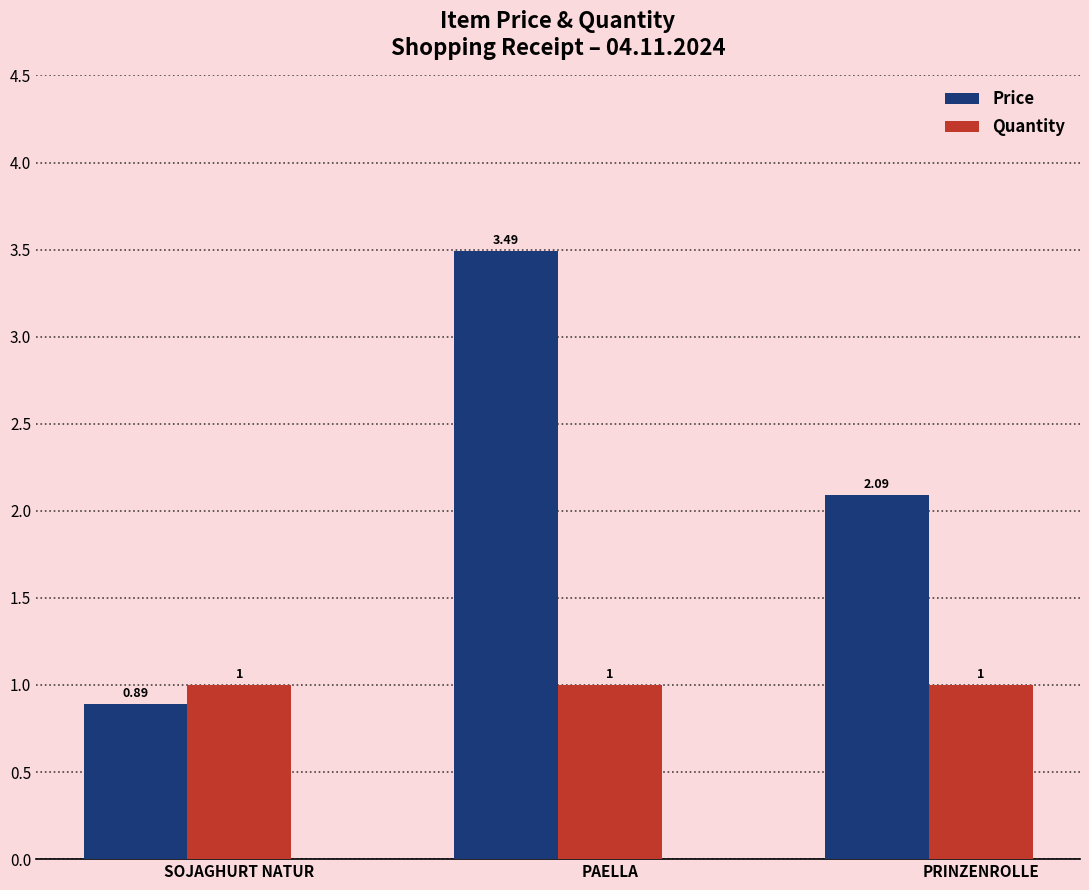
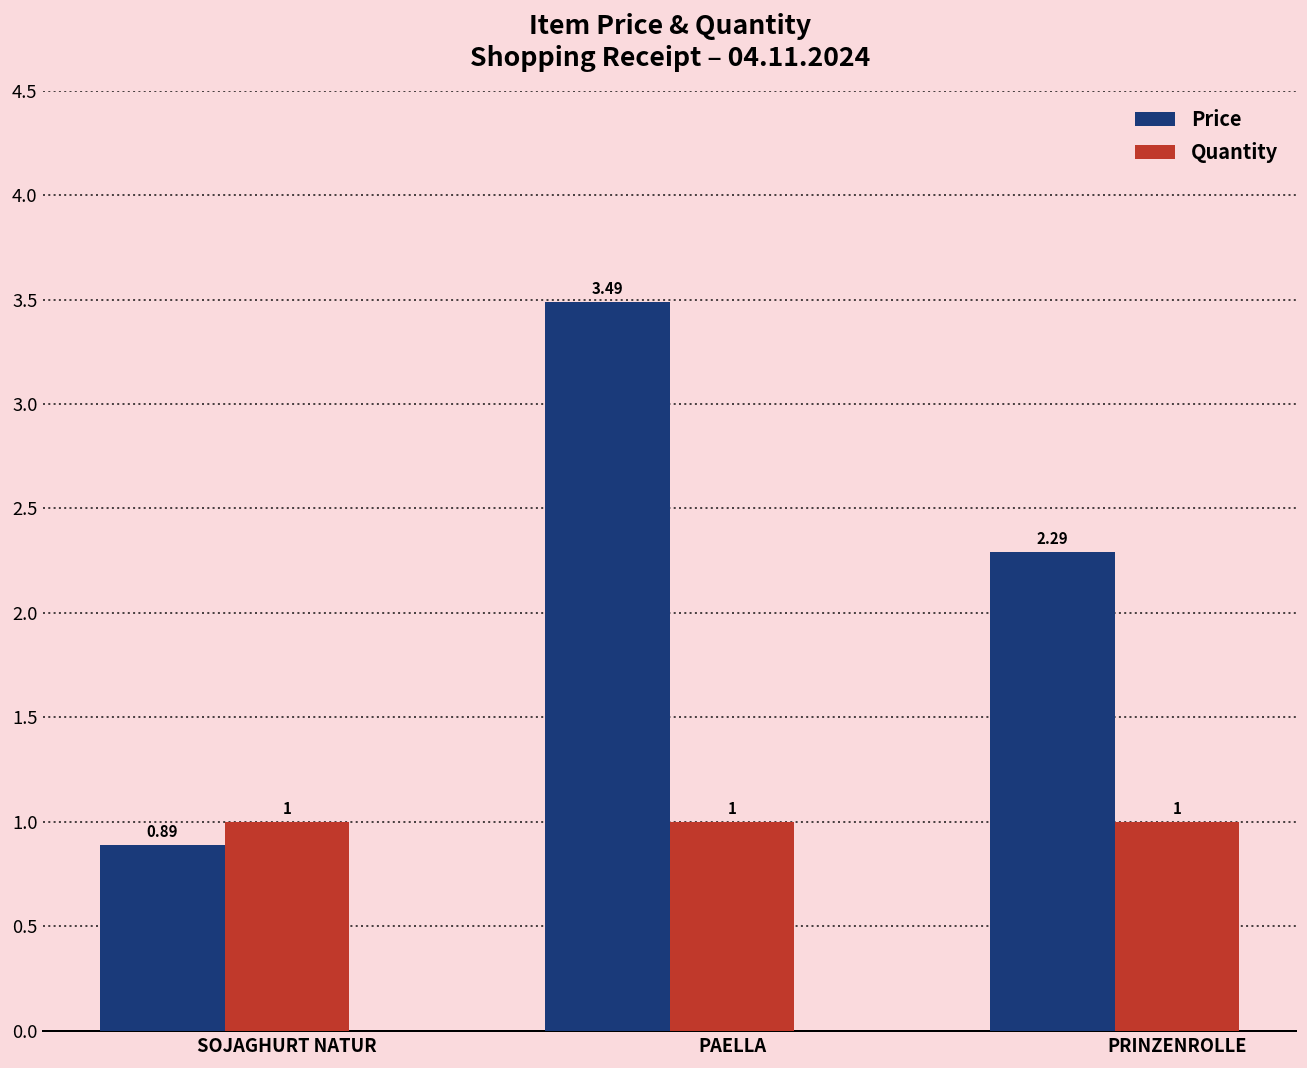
  {
    "Price": {
      "SOJAGHURT NATUR": 0.89,
      "PAELLA": 3.49,
-     "PRINZENROLLE": 2.09
+     "PRINZENROLLE": 2.29
    },
    "Quantity": {
      "SOJAGHURT NATUR": 1,
      "PAELLA": 1,
      "PRINZENROLLE": 1
    }
  }
